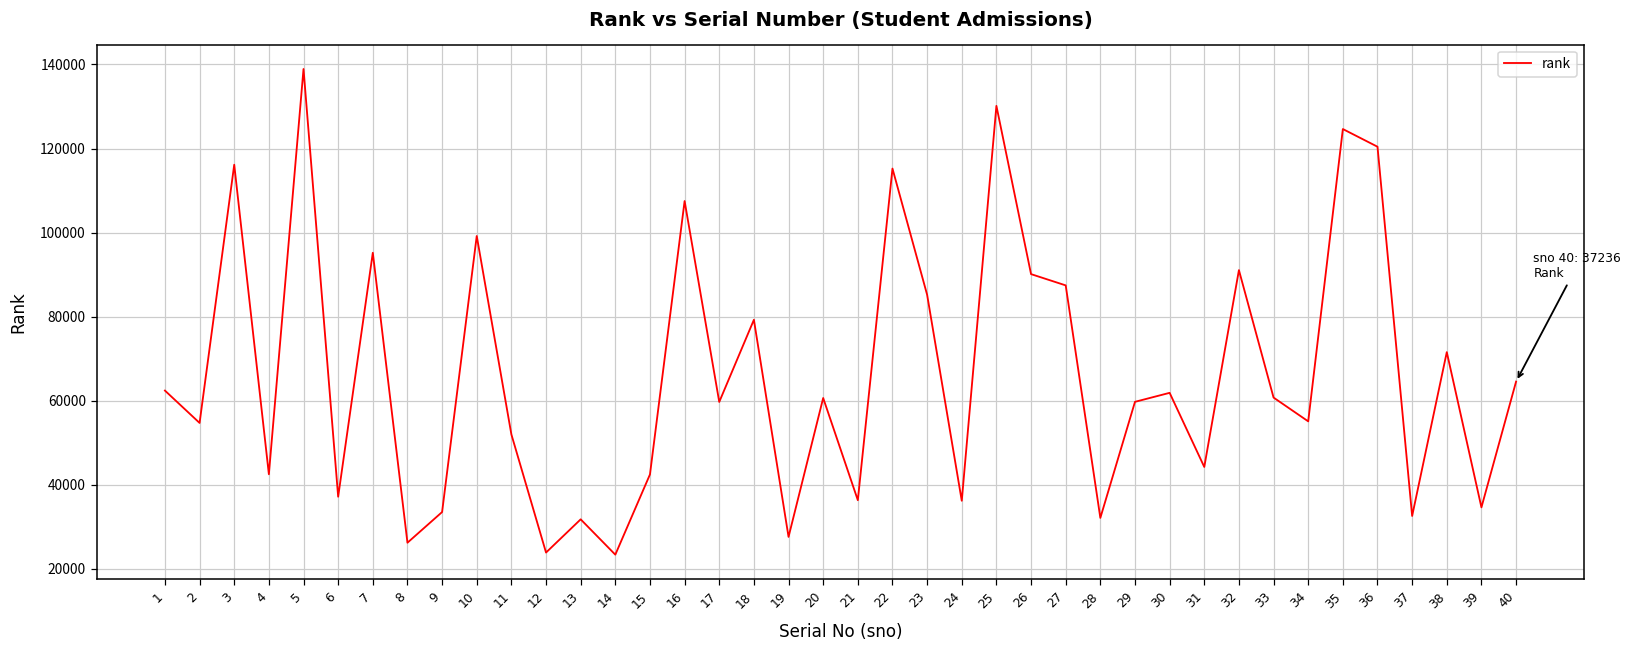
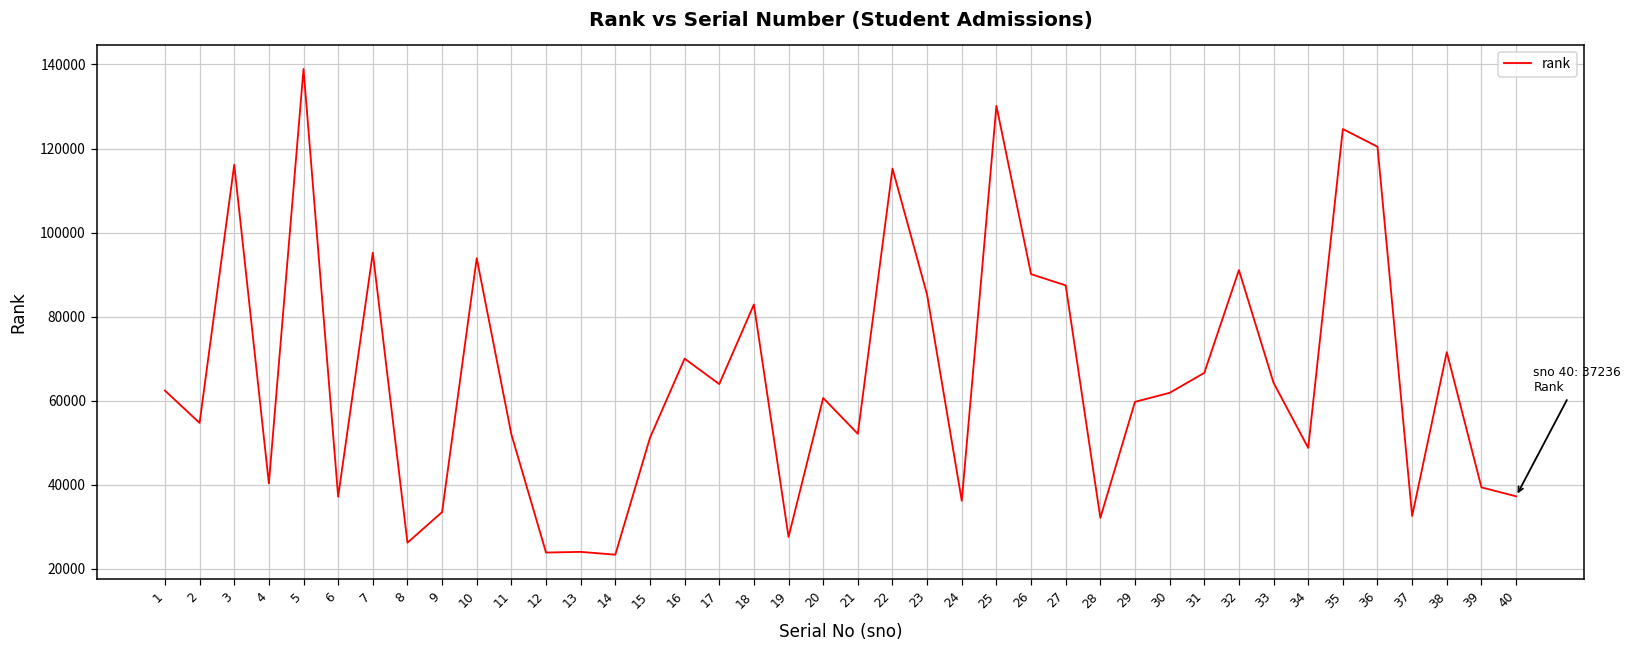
  {
    "1": 62000,
    "2": 55000,
    "3": 116000,
-   "4": 42000,
+   "4": 40000,
    "5": 139000,
    "6": 37000,
    "7": 95000,
    "8": 26000,
    "9": 33000,
-   "10": 99000,
+   "10": 94000,
    "11": 52000,
    "12": 24000,
-   "13": 32000,
+   "13": 24000,
    "14": 23000,
-   "15": 42000,
-   "16": 108000,
-   "17": 60000,
-   "18": 79000,
+   "15": 51000,
+   "16": 70000,
+   "17": 64000,
+   "18": 83000,
    "19": 28000,
    "20": 61000,
-   "21": 36000,
+   "21": 52000,
    "22": 115000,
    "23": 85000,
    "24": 36000,
    "25": 130000,
    "26": 90000,
    "27": 87000,
    "28": 32000,
    "29": 60000,
    "30": 62000,
-   "31": 44000,
+   "31": 67000,
    "32": 91000,
-   "33": 61000,
-   "34": 55000,
+   "33": 64000,
+   "34": 49000,
    "35": 125000,
    "36": 120000,
    "37": 33000,
    "38": 72000,
-   "39": 35000,
-   "40": 65000
+   "39": 39000,
+   "40": 37000
  }
